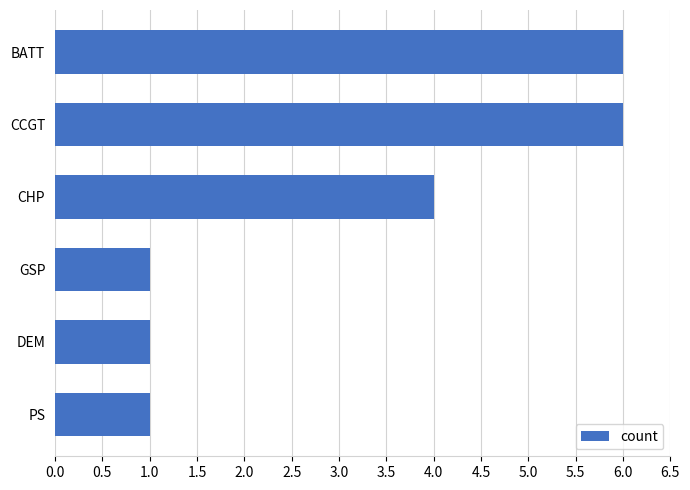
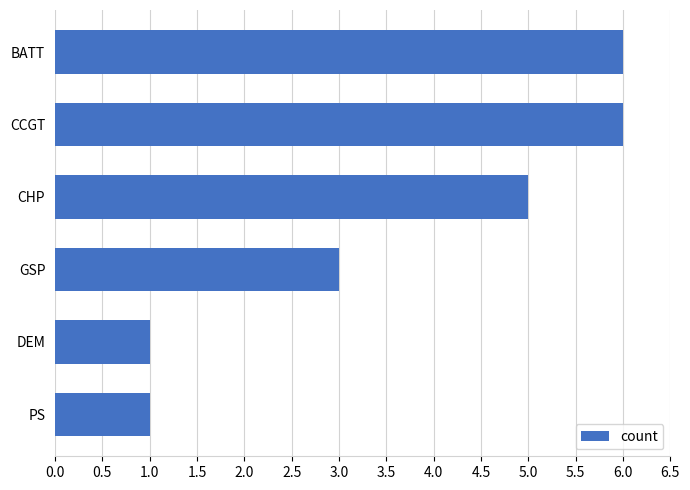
  {
    "BATT": 6,
    "CCGT": 6,
-   "CHP": 4,
-   "GSP": 1,
+   "CHP": 5,
+   "GSP": 3,
    "DEM": 1,
    "PS": 1
  }
